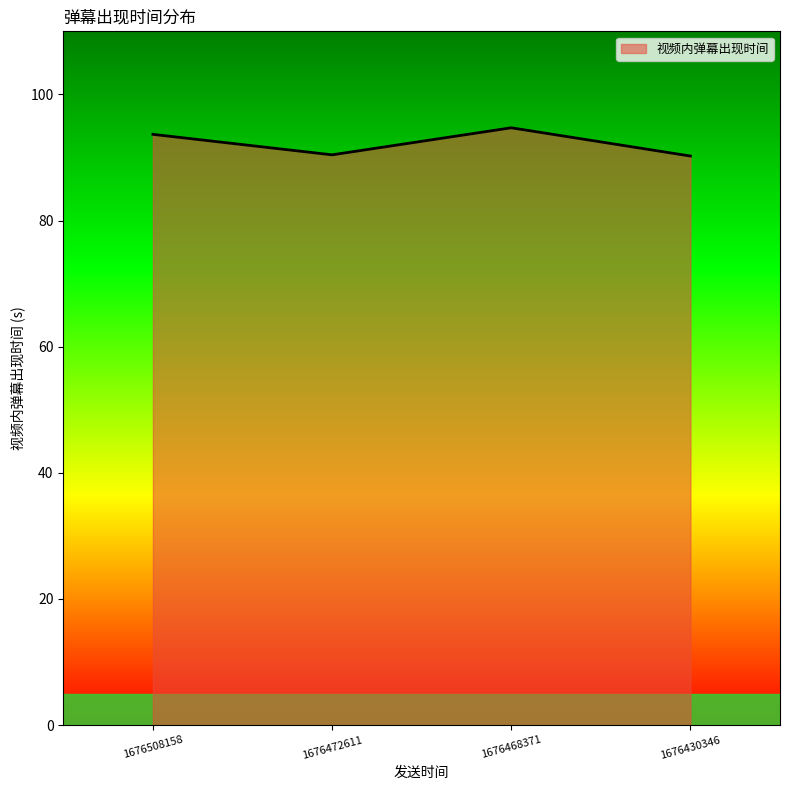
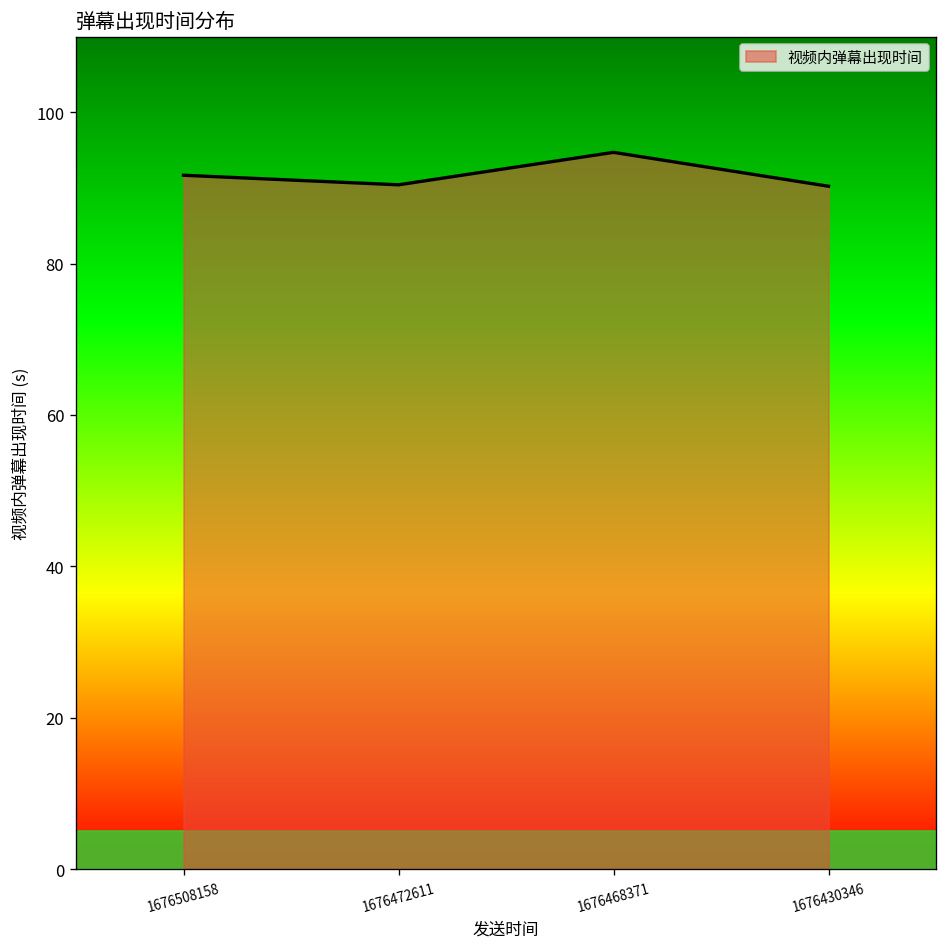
  {
-   "1676508158": 94,
+   "1676508158": 92,
    "1676472611": 90,
    "1676468371": 95,
    "1676430346": 90
  }
